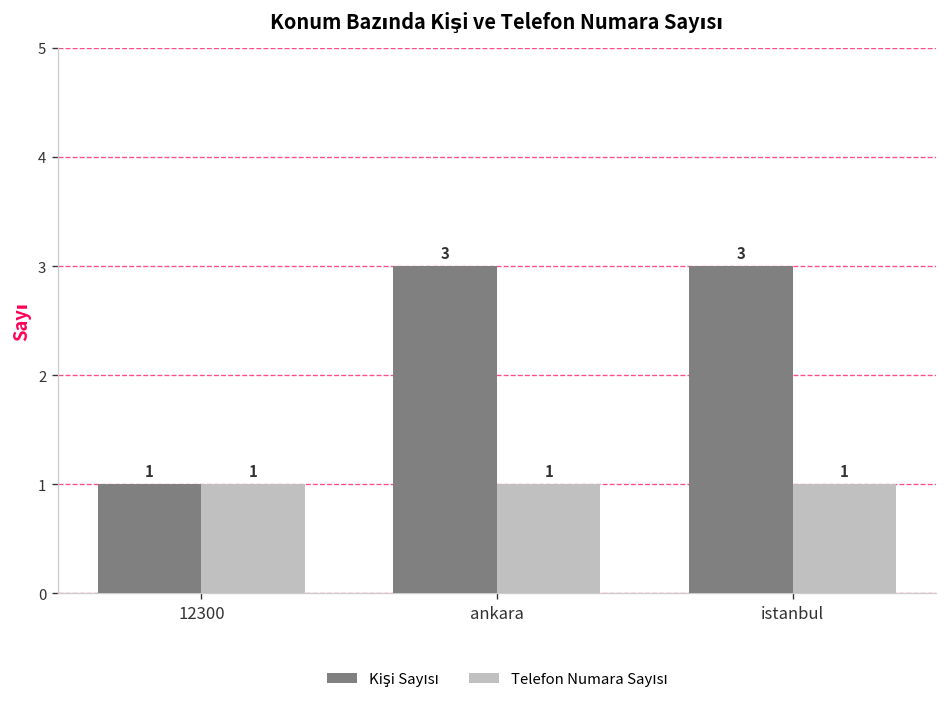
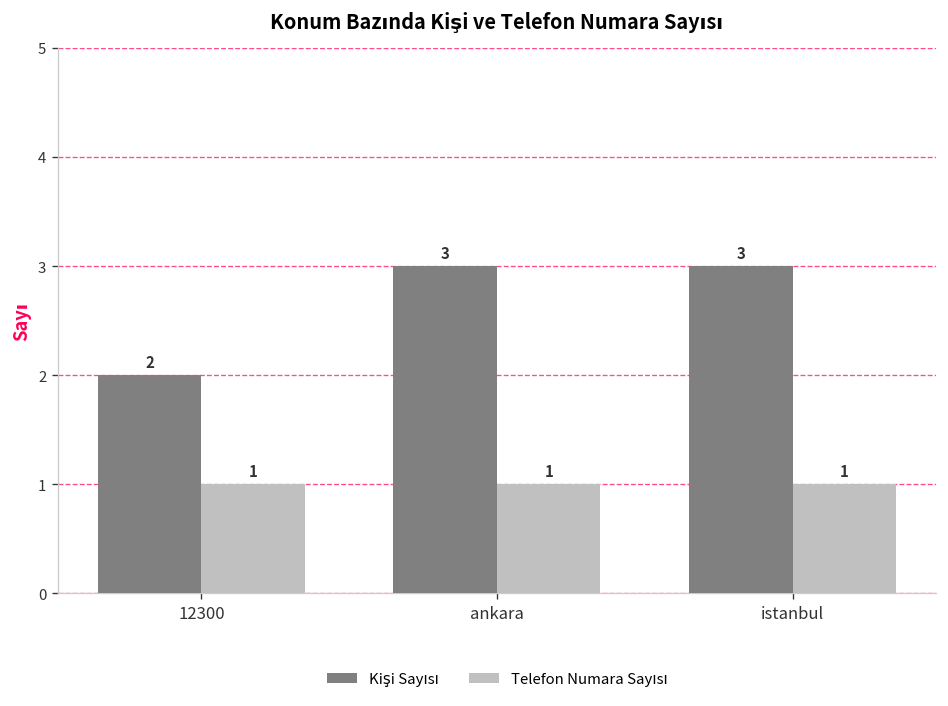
  {
    "Kişi Sayısı": {
-     "12300": 1,
+     "12300": 2,
      "ankara": 3,
      "istanbul": 3
    },
    "Telefon Numara Sayısı": {
      "12300": 1,
      "ankara": 1,
      "istanbul": 1
    }
  }
